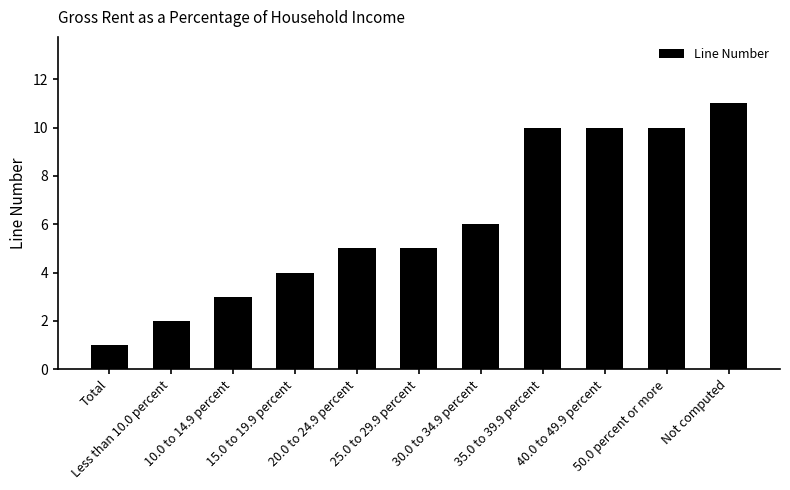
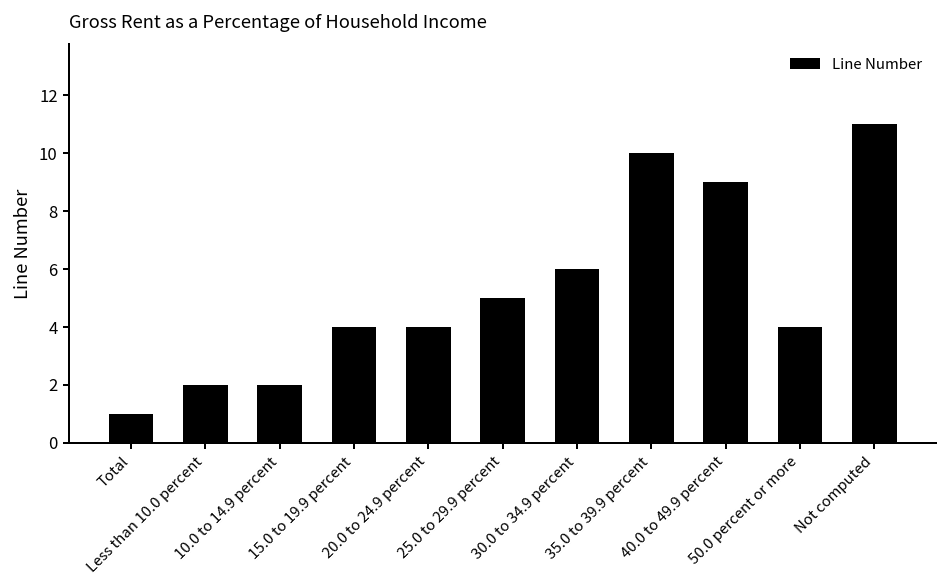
  {
    "Total": 1,
    "Less than 10.0 percent": 2,
-   "10.0 to 14.9 percent": 3,
+   "10.0 to 14.9 percent": 2,
    "15.0 to 19.9 percent": 4,
-   "20.0 to 24.9 percent": 5,
+   "20.0 to 24.9 percent": 4,
    "25.0 to 29.9 percent": 5,
    "30.0 to 34.9 percent": 6,
    "35.0 to 39.9 percent": 10,
-   "40.0 to 49.9 percent": 10,
-   "50.0 percent or more": 10,
+   "40.0 to 49.9 percent": 9,
+   "50.0 percent or more": 4,
    "Not computed": 11
  }
